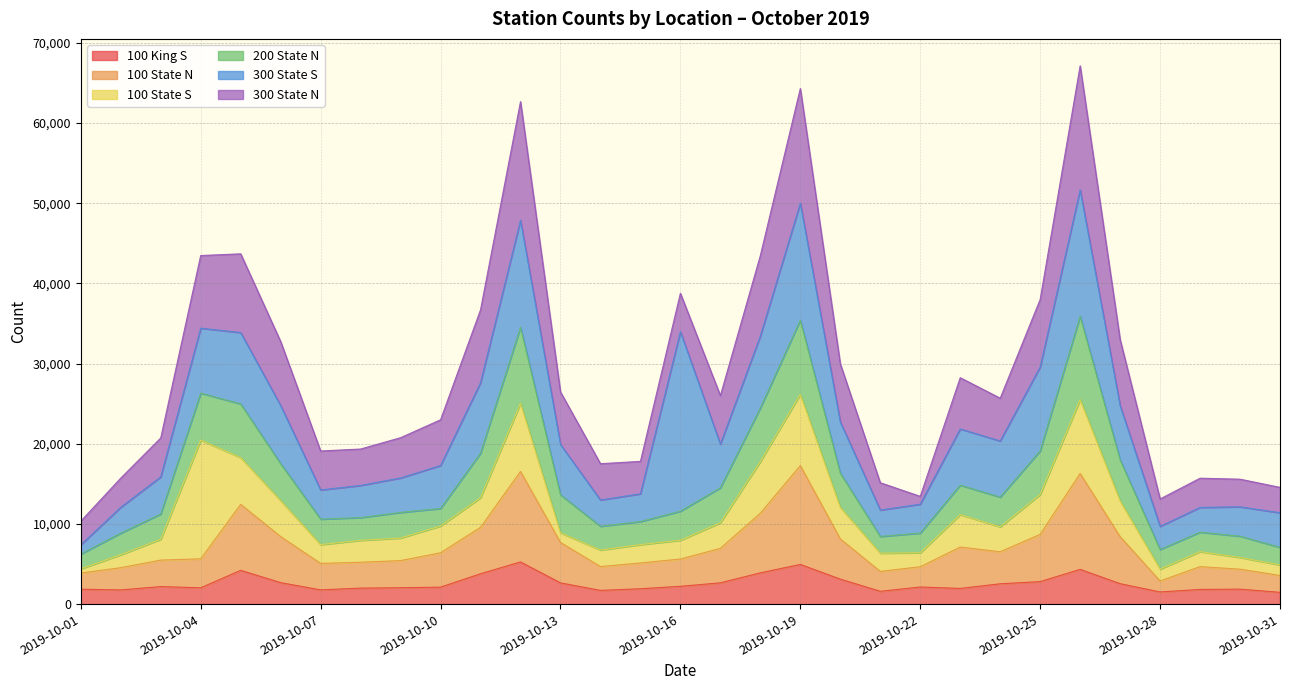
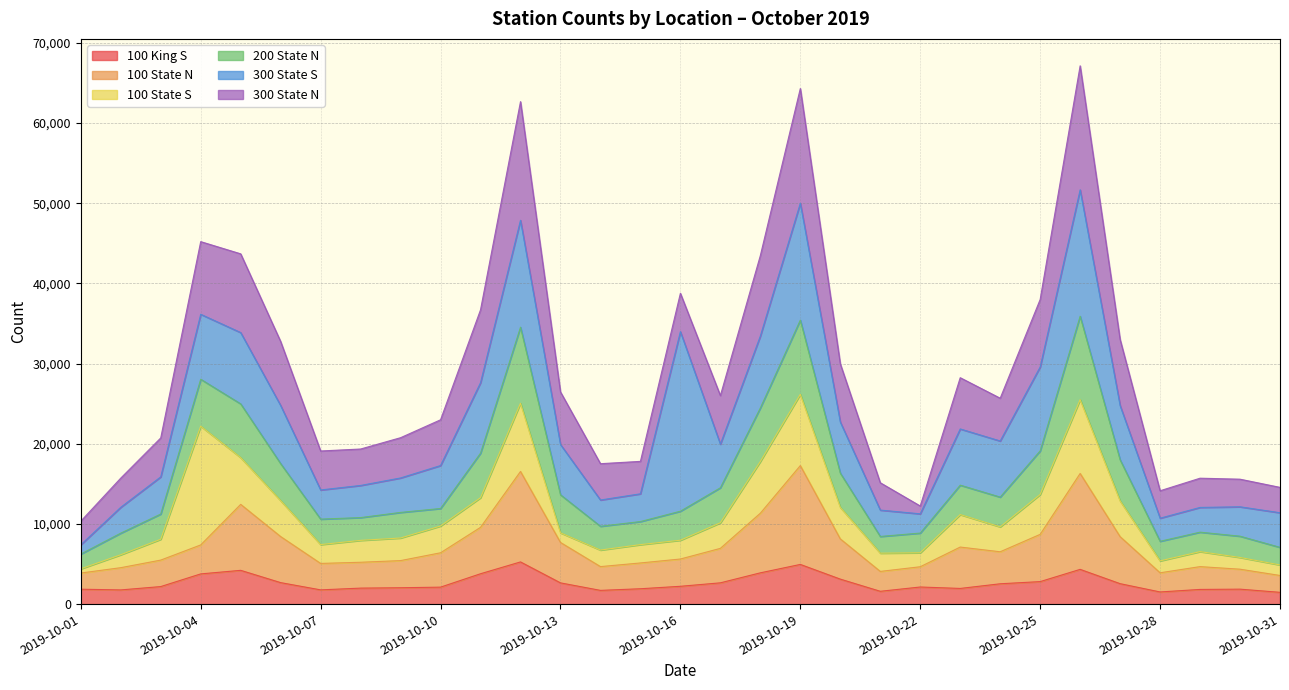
  {
    "100 King S": {
      "2019-10-01": "2,000",
-     "2019-10-04": "2,000",
+     "2019-10-04": "4,000",
      "2019-10-07": "2,000",
      "2019-10-10": "2,000",
      "2019-10-13": "3,000",
      "2019-10-16": "2,000",
      "2019-10-19": "5,000",
      "2019-10-22": "2,000",
      "2019-10-25": "3,000",
      "2019-10-28": "2,000",
      "2019-10-31": "1,000"
    },
    "100 State N": {
      "2019-10-01": "2,000",
      "2019-10-04": "4,000",
      "2019-10-07": "3,000",
      "2019-10-10": "4,000",
      "2019-10-13": "5,000",
      "2019-10-16": "3,000",
      "2019-10-19": "12,000",
      "2019-10-22": "3,000",
      "2019-10-25": "6,000",
-     "2019-10-28": "1,000",
+     "2019-10-28": "2,000",
      "2019-10-31": "2,000"
    },
    "100 State S": {
      "2019-10-01": "1,000",
      "2019-10-04": "15,000",
      "2019-10-07": "2,000",
      "2019-10-10": "3,000",
      "2019-10-13": "1,000",
      "2019-10-16": "2,000",
      "2019-10-19": "9,000",
      "2019-10-22": "2,000",
      "2019-10-25": "5,000",
      "2019-10-28": "1,000",
      "2019-10-31": "1,000"
    },
    "200 State N": {
      "2019-10-01": "2,000",
      "2019-10-04": "6,000",
      "2019-10-07": "3,000",
      "2019-10-10": "2,000",
      "2019-10-13": "5,000",
      "2019-10-16": "4,000",
      "2019-10-19": "9,000",
      "2019-10-22": "2,000",
      "2019-10-25": "5,000",
      "2019-10-28": "2,000",
      "2019-10-31": "2,000"
    },
    "300 State S": {
      "2019-10-01": "1,000",
      "2019-10-04": "8,000",
      "2019-10-07": "4,000",
      "2019-10-10": "5,000",
      "2019-10-13": "6,000",
      "2019-10-16": "22,000",
      "2019-10-19": "15,000",
-     "2019-10-22": "4,000",
+     "2019-10-22": "2,000",
      "2019-10-25": "10,000",
      "2019-10-28": "3,000",
      "2019-10-31": "4,000"
    },
    "300 State N": {
      "2019-10-01": "3,000",
      "2019-10-04": "9,000",
      "2019-10-07": "5,000",
      "2019-10-10": "6,000",
      "2019-10-13": "7,000",
      "2019-10-16": "5,000",
      "2019-10-19": "14,000",
      "2019-10-22": "1,000",
      "2019-10-25": "8,000",
      "2019-10-28": "3,000",
      "2019-10-31": "3,000"
    }
  }
